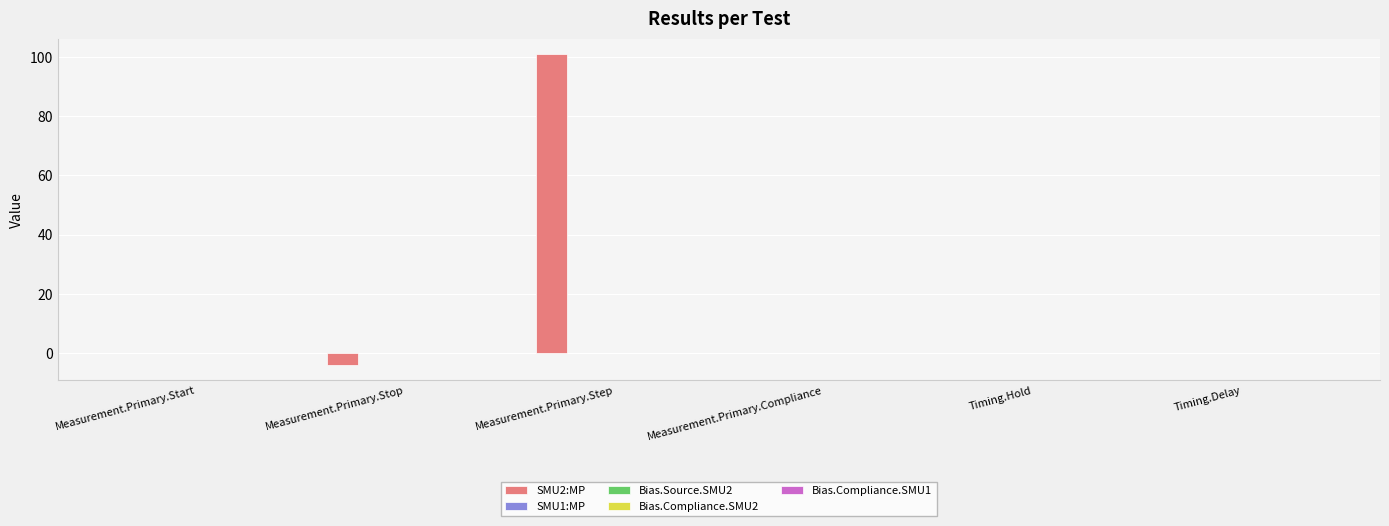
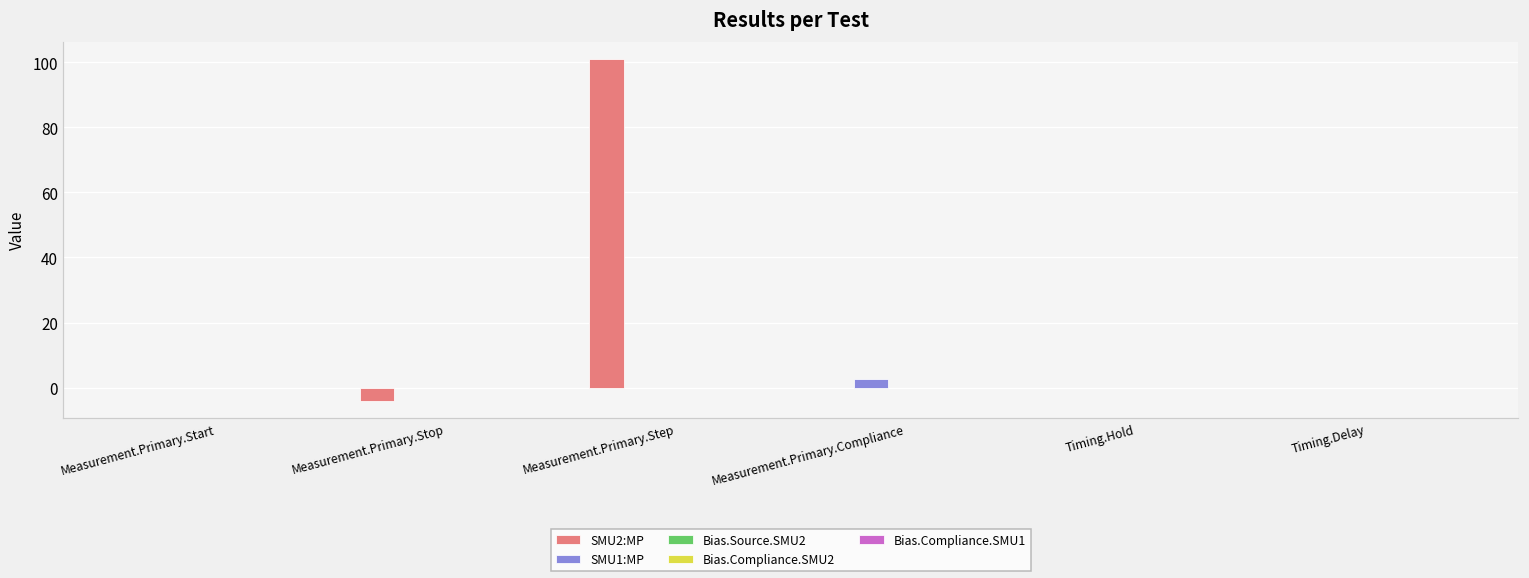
  {
    "SMU2:MP": {
      "Measurement.Primary.Start": 0,
      "Measurement.Primary.Stop": -4,
      "Measurement.Primary.Step": 101,
      "Timing.Hold": 0,
      "Timing.Delay": 0
    },
    "SMU1:MP": {
      "Measurement.Primary.Start": 0,
      "Measurement.Primary.Stop": 0,
      "Measurement.Primary.Step": 0,
-     "Measurement.Primary.Compliance": 0,
+     "Measurement.Primary.Compliance": 3,
      "Timing.Hold": 0,
      "Timing.Delay": 0
    },
    "Bias.Source.SMU2": {
      "Measurement.Primary.Start": 0,
      "Measurement.Primary.Stop": 0,
      "Measurement.Primary.Step": 0,
      "Measurement.Primary.Compliance": 0,
      "Timing.Hold": 0,
      "Timing.Delay": 0
    }
  }
